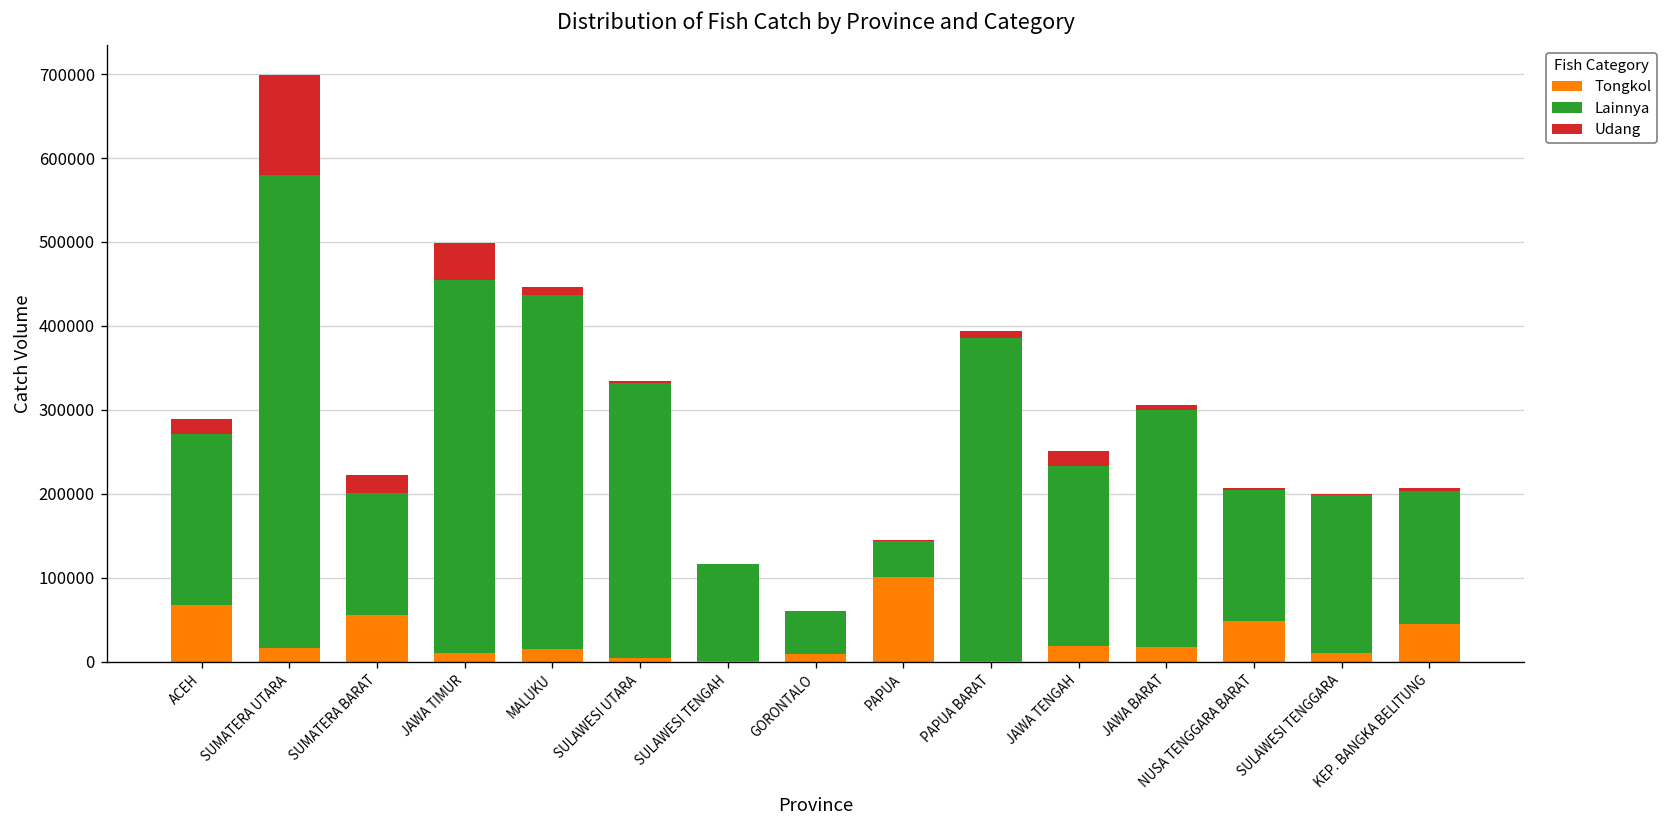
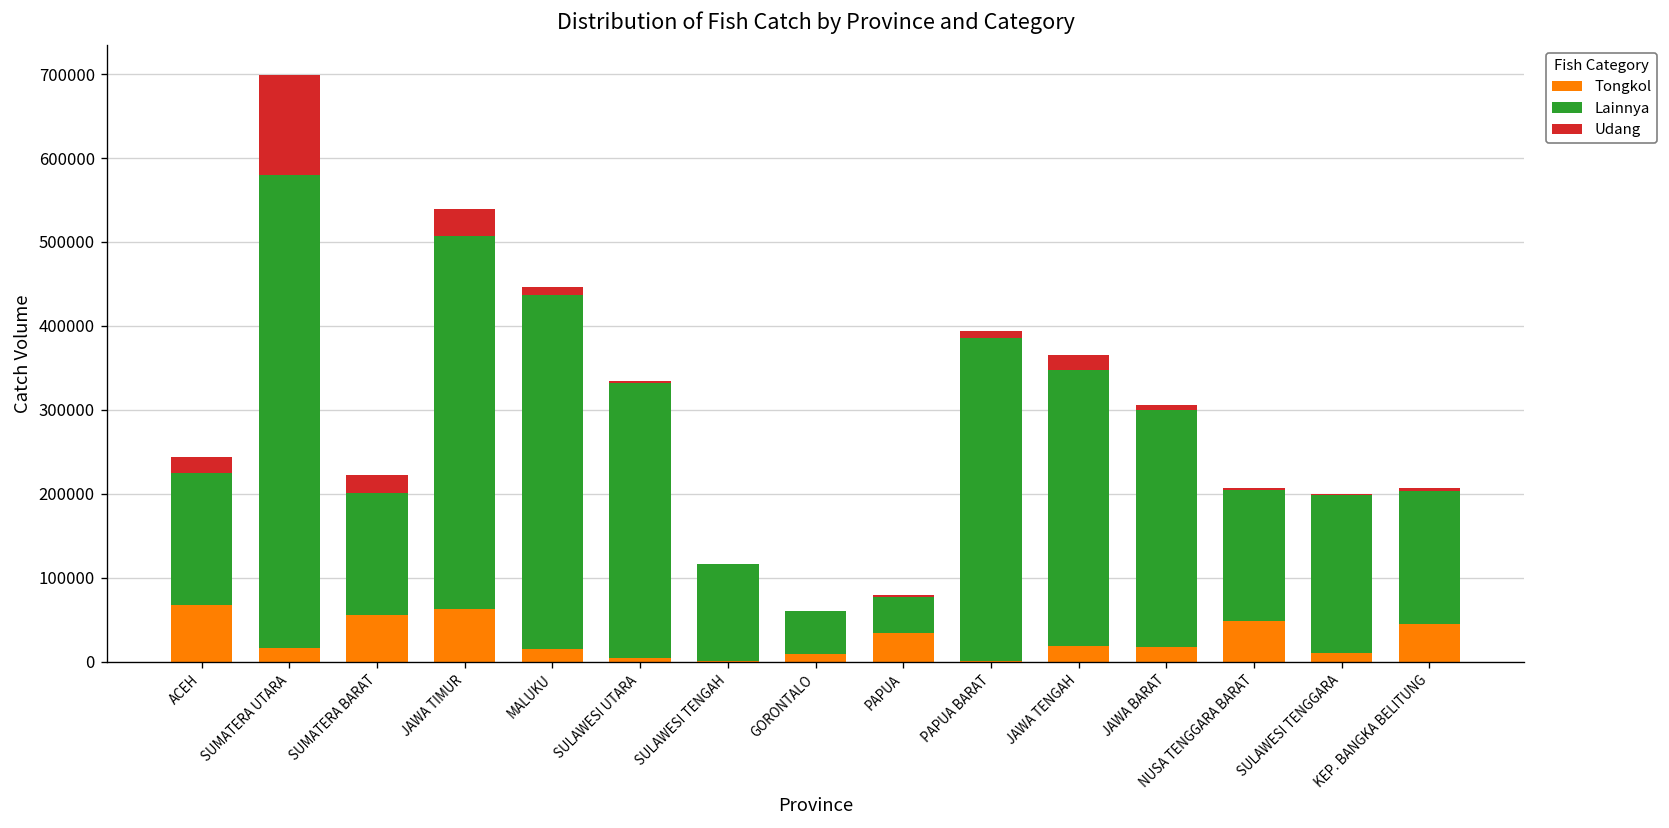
  {
    "Tongkol": {
      "ACEH": 70000,
      "SUMATERA UTARA": 20000,
      "SUMATERA BARAT": 60000,
-     "JAWA TIMUR": 10000,
+     "JAWA TIMUR": 60000,
      "MALUKU": 20000,
      "SULAWESI UTARA": 0,
      "GORONTALO": 10000,
-     "PAPUA": 100000,
+     "PAPUA": 30000,
      "JAWA TENGAH": 20000,
      "JAWA BARAT": 20000,
      "NUSA TENGGARA BARAT": 50000,
      "SULAWESI TENGGARA": 10000,
      "KEP. BANGKA BELITUNG": 50000
    },
    "Lainnya": {
-     "ACEH": 200000,
+     "ACEH": 160000,
      "SUMATERA UTARA": 560000,
      "SUMATERA BARAT": 150000,
      "JAWA TIMUR": 440000,
      "MALUKU": 420000,
      "SULAWESI UTARA": 330000,
      "SULAWESI TENGAH": 120000,
      "GORONTALO": 50000,
      "PAPUA": 40000,
      "PAPUA BARAT": 380000,
-     "JAWA TENGAH": 210000,
+     "JAWA TENGAH": 330000,
      "JAWA BARAT": 280000,
      "NUSA TENGGARA BARAT": 160000,
      "SULAWESI TENGGARA": 190000,
      "KEP. BANGKA BELITUNG": 160000
    },
    "Udang": {
      "ACEH": 20000,
      "SUMATERA UTARA": 120000,
      "SUMATERA BARAT": 20000,
-     "JAWA TIMUR": 40000,
+     "JAWA TIMUR": 30000,
      "MALUKU": 10000,
      "PAPUA BARAT": 10000,
      "JAWA TENGAH": 20000,
      "JAWA BARAT": 10000
    }
  }
